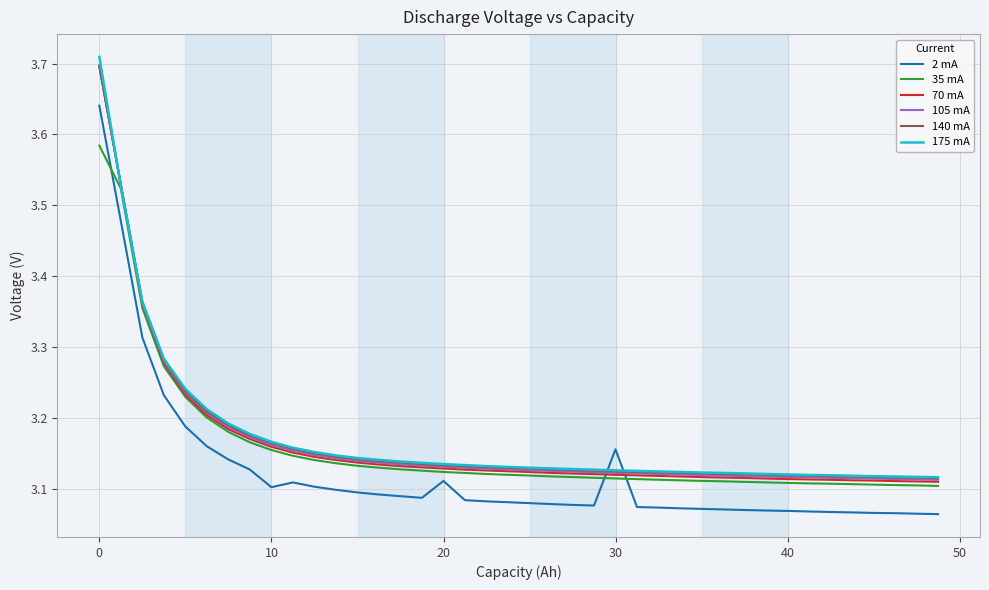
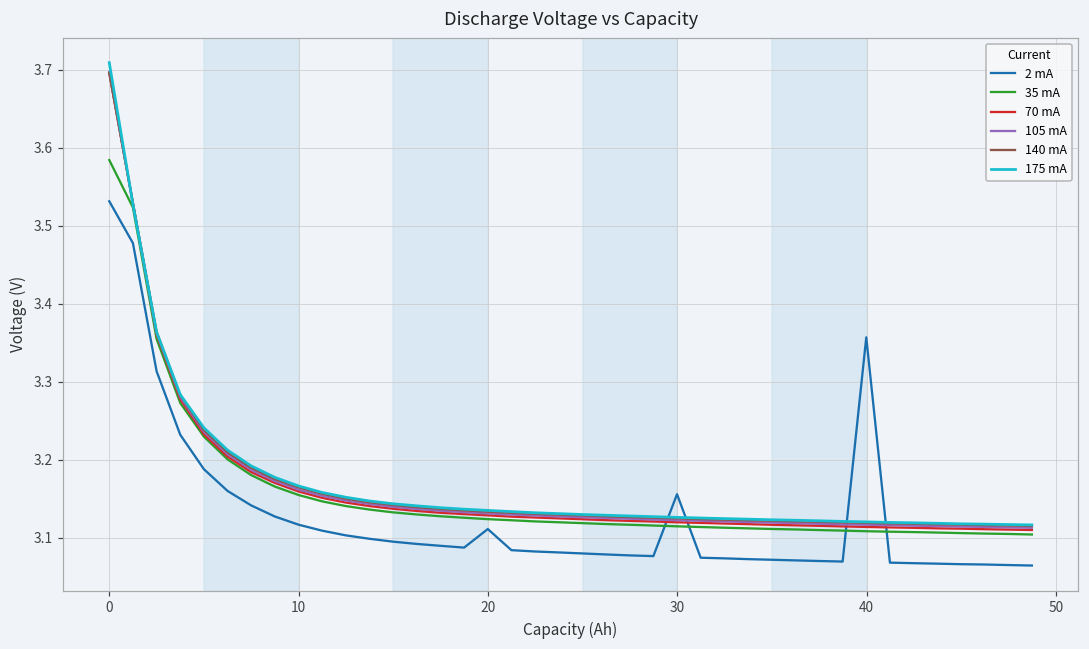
  {
    "2 mA": {
-     "0": 3.64,
-     "10": 3.10,
+     "0": 3.53,
+     "10": 3.12,
      "20": 3.11,
      "30": 3.16,
-     "40": 3.07
+     "40": 3.36
    },
    "35 mA": {
      "0": 3.58,
      "10": 3.15,
      "20": 3.12,
      "30": 3.11,
      "40": 3.11
    },
    "175 mA": {
      "0": 3.71
    }
  }
